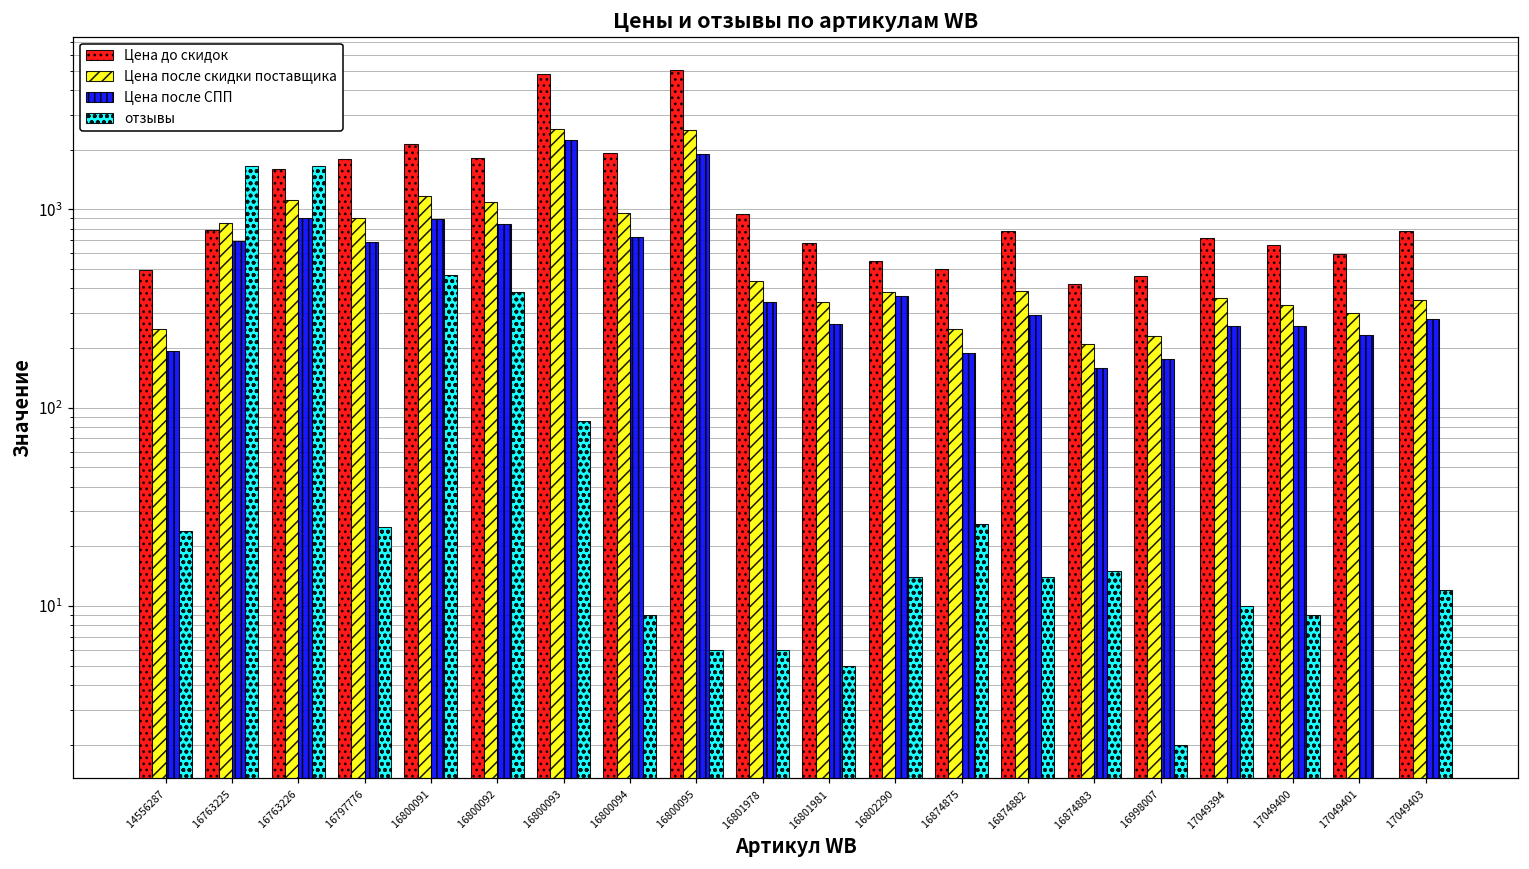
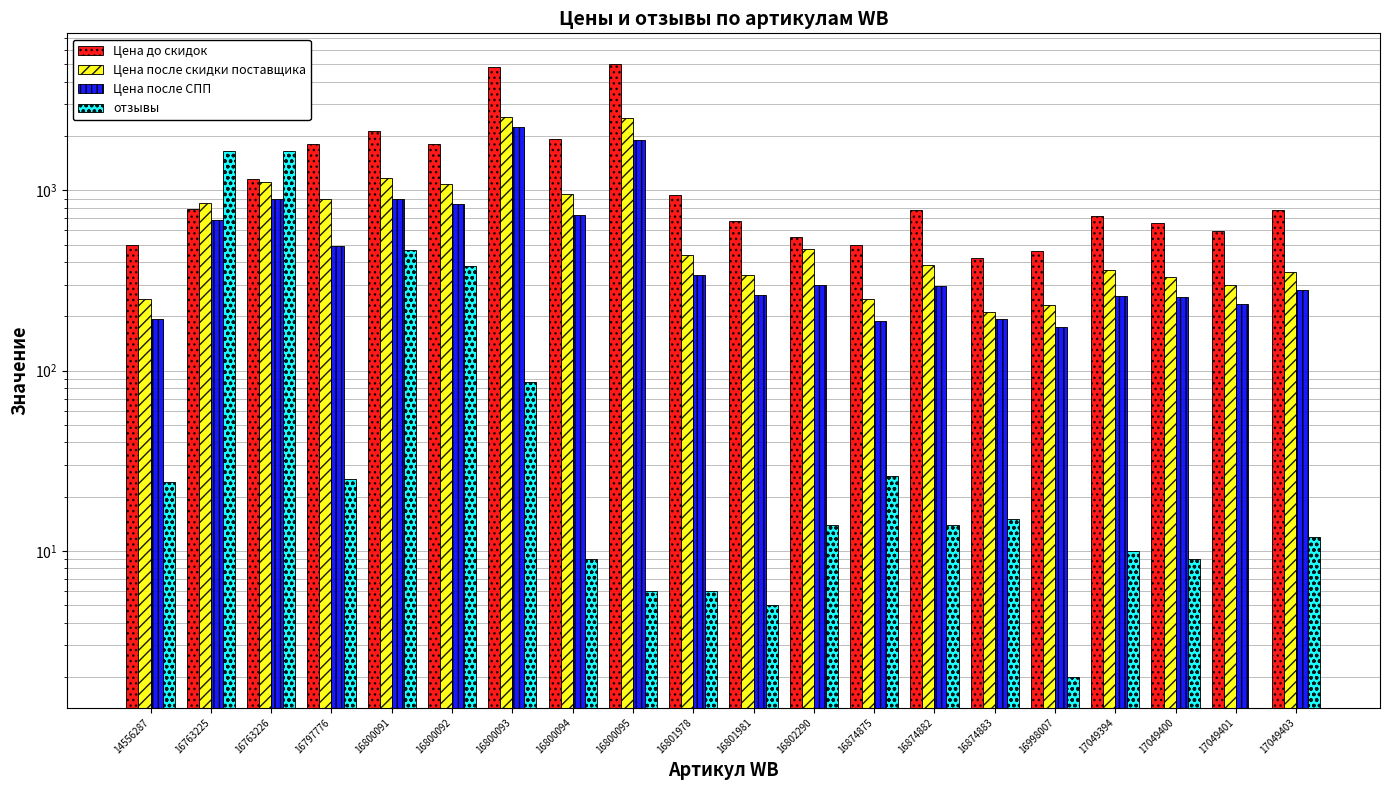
  {
    "Цена до скидок": {
      "14556287": 500,
      "16763225": 800,
-     "16763226": 1600,
+     "16763226": 1200,
      "16797776": 1800,
      "16800091": 2100,
      "16800092": 1800,
      "16800093": 4800,
      "16800094": 1900,
      "16800095": 5000,
      "16801978": 900,
      "16801981": 680,
      "16802290": 550,
      "16874875": 500,
      "16874882": 770,
      "16874883": 420,
      "16998007": 460,
      "17049394": 720,
      "17049400": 660,
      "17049401": 600,
      "17049403": 780
    },
    "Цена после скидки поставщика": {
      "14556287": 250,
      "16763225": 800,
      "16763226": 1100,
      "16797776": 900,
      "16800091": 1200,
      "16800092": 1100,
      "16800093": 2500,
      "16800094": 1000,
      "16800095": 2500,
      "16801978": 440,
      "16801981": 340,
-     "16802290": 380,
+     "16802290": 480,
      "16874875": 250,
      "16874882": 390,
      "16874883": 210,
      "16998007": 230,
      "17049394": 360,
      "17049400": 330,
      "17049401": 300,
      "17049403": 350
    },
    "Цена после СПП": {
      "14556287": 190,
      "16763225": 690,
      "16763226": 900,
-     "16797776": 680,
+     "16797776": 490,
      "16800091": 900,
      "16800092": 800,
      "16800093": 2200,
      "16800094": 730,
      "16800095": 1900,
      "16801978": 340,
      "16801981": 260,
-     "16802290": 370,
+     "16802290": 300,
      "16874875": 190,
      "16874882": 290,
-     "16874883": 160,
+     "16874883": 190,
      "16998007": 180,
      "17049394": 260,
      "17049400": 260,
      "17049401": 230,
      "17049403": 280
    },
    "отзывы": {
      "14556287": 24,
      "16763225": 1700,
      "16763226": 1700,
      "16797776": 25,
      "16800091": 470,
      "16800092": 380,
      "16800093": 90,
      "16800094": 9,
      "16800095": 6,
      "16801978": 6,
      "16801981": 5,
      "16802290": 14,
      "16874875": 26,
      "16874882": 14,
      "16874883": 15,
      "16998007": 2,
      "17049394": 10,
      "17049400": 9,
      "17049403": 12
    }
  }
